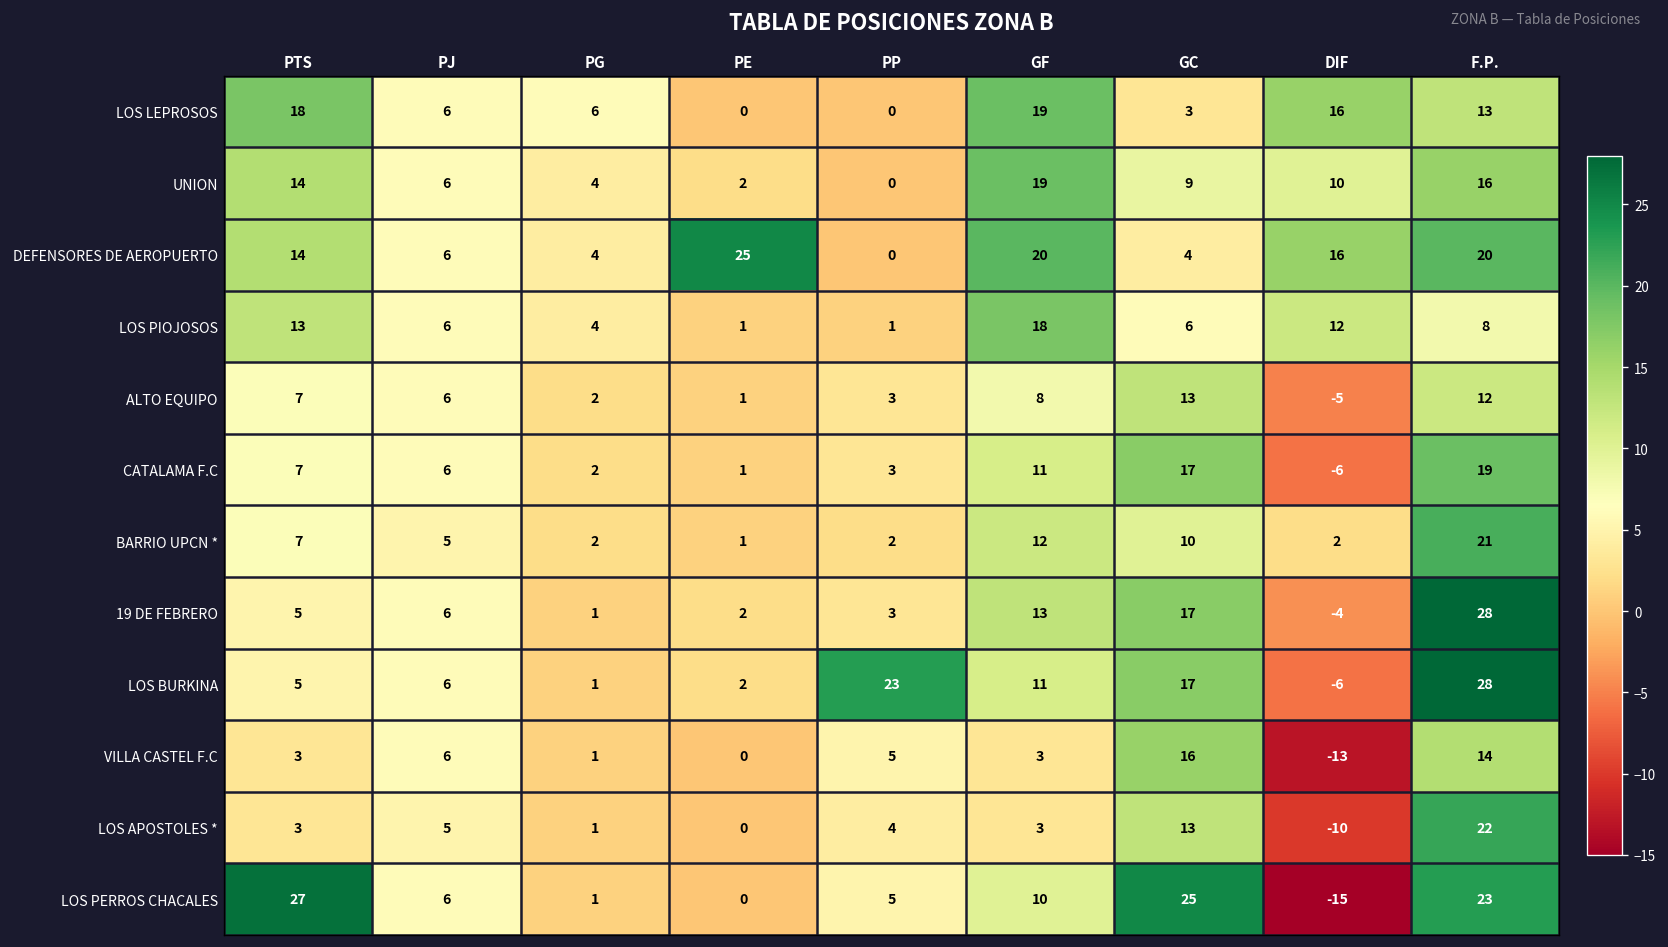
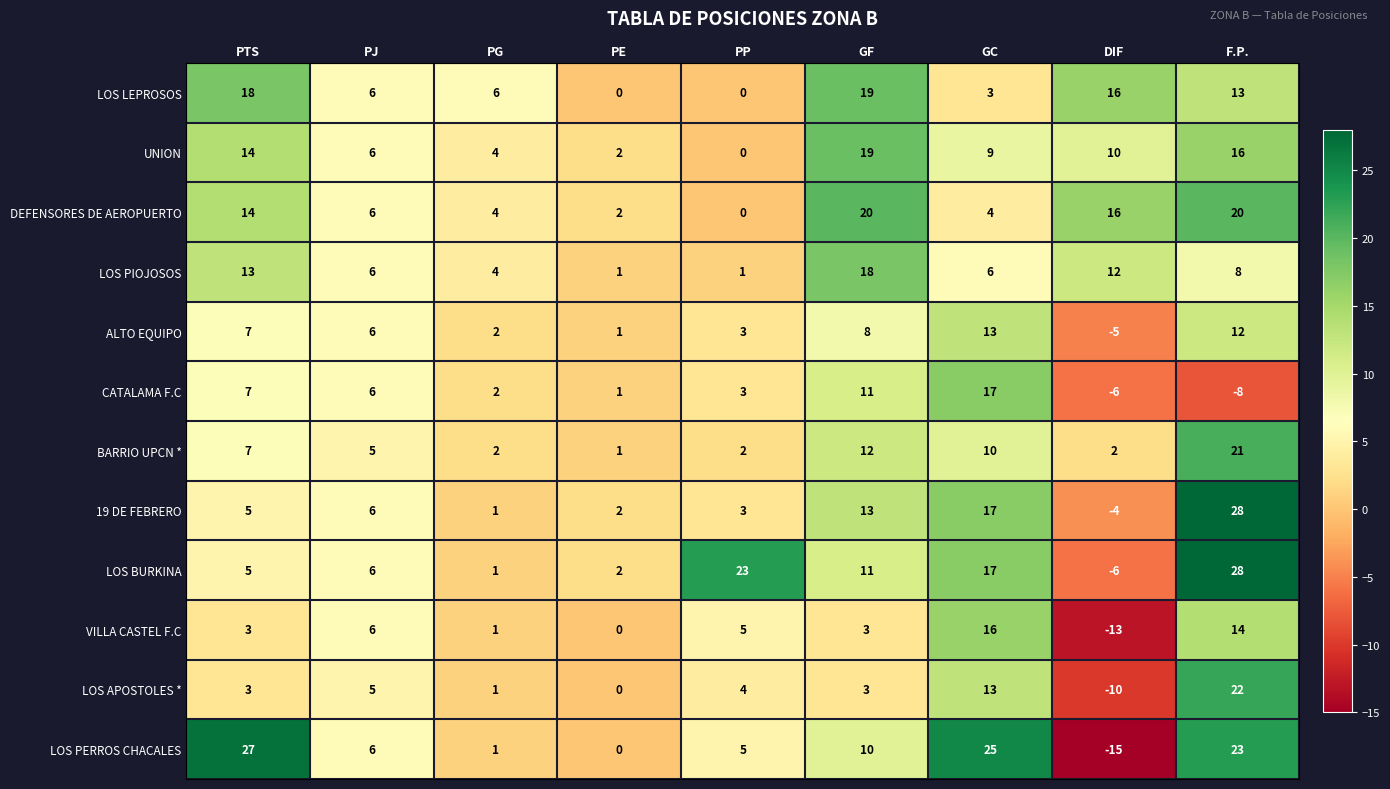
  {
    "LOS LEPROSOS": {
      "PTS": 18,
      "PJ": 6,
      "PG": 6,
      "PE": 0,
      "PP": 0,
      "GF": 19,
      "GC": 3,
      "DIF": 16,
      "F.P.": 13
    },
    "UNION": {
      "PTS": 14,
      "PJ": 6,
      "PG": 4,
      "PE": 2,
      "PP": 0,
      "GF": 19,
      "GC": 9,
      "DIF": 10,
      "F.P.": 16
    },
    "DEFENSORES DE AEROPUERTO": {
      "PTS": 14,
      "PJ": 6,
      "PG": 4,
-     "PE": 25,
+     "PE": 2,
      "PP": 0,
      "GF": 20,
      "GC": 4,
      "DIF": 16,
      "F.P.": 20
    },
    "LOS PIOJOSOS": {
      "PTS": 13,
      "PJ": 6,
      "PG": 4,
      "PE": 1,
      "PP": 1,
      "GF": 18,
      "GC": 6,
      "DIF": 12,
      "F.P.": 8
    },
    "ALTO EQUIPO": {
      "PTS": 7,
      "PJ": 6,
      "PG": 2,
      "PE": 1,
      "PP": 3,
      "GF": 8,
      "GC": 13,
      "DIF": -5,
      "F.P.": 12
    },
    "CATALAMA F.C": {
      "PTS": 7,
      "PJ": 6,
      "PG": 2,
      "PE": 1,
      "PP": 3,
      "GF": 11,
      "GC": 17,
      "DIF": -6,
-     "F.P.": 19
+     "F.P.": -8
    },
    "BARRIO UPCN *": {
      "PTS": 7,
      "PJ": 5,
      "PG": 2,
      "PE": 1,
      "PP": 2,
      "GF": 12,
      "GC": 10,
      "DIF": 2,
      "F.P.": 21
    },
    "19 DE FEBRERO": {
      "PTS": 5,
      "PJ": 6,
      "PG": 1,
      "PE": 2,
      "PP": 3,
      "GF": 13,
      "GC": 17,
      "DIF": -4,
      "F.P.": 28
    },
    "LOS BURKINA": {
      "PTS": 5,
      "PJ": 6,
      "PG": 1,
      "PE": 2,
      "PP": 23,
      "GF": 11,
      "GC": 17,
      "DIF": -6,
      "F.P.": 28
    },
    "VILLA CASTEL F.C": {
      "PTS": 3,
      "PJ": 6,
      "PG": 1,
      "PE": 0,
      "PP": 5,
      "GF": 3,
      "GC": 16,
      "DIF": -13,
      "F.P.": 14
    },
    "LOS APOSTOLES *": {
      "PTS": 3,
      "PJ": 5,
      "PG": 1,
      "PE": 0,
      "PP": 4,
      "GF": 3,
      "GC": 13,
      "DIF": -10,
      "F.P.": 22
    },
    "LOS PERROS CHACALES": {
      "PTS": 27,
      "PJ": 6,
      "PG": 1,
      "PE": 0,
      "PP": 5,
      "GF": 10,
      "GC": 25,
      "DIF": -15,
      "F.P.": 23
    }
  }
